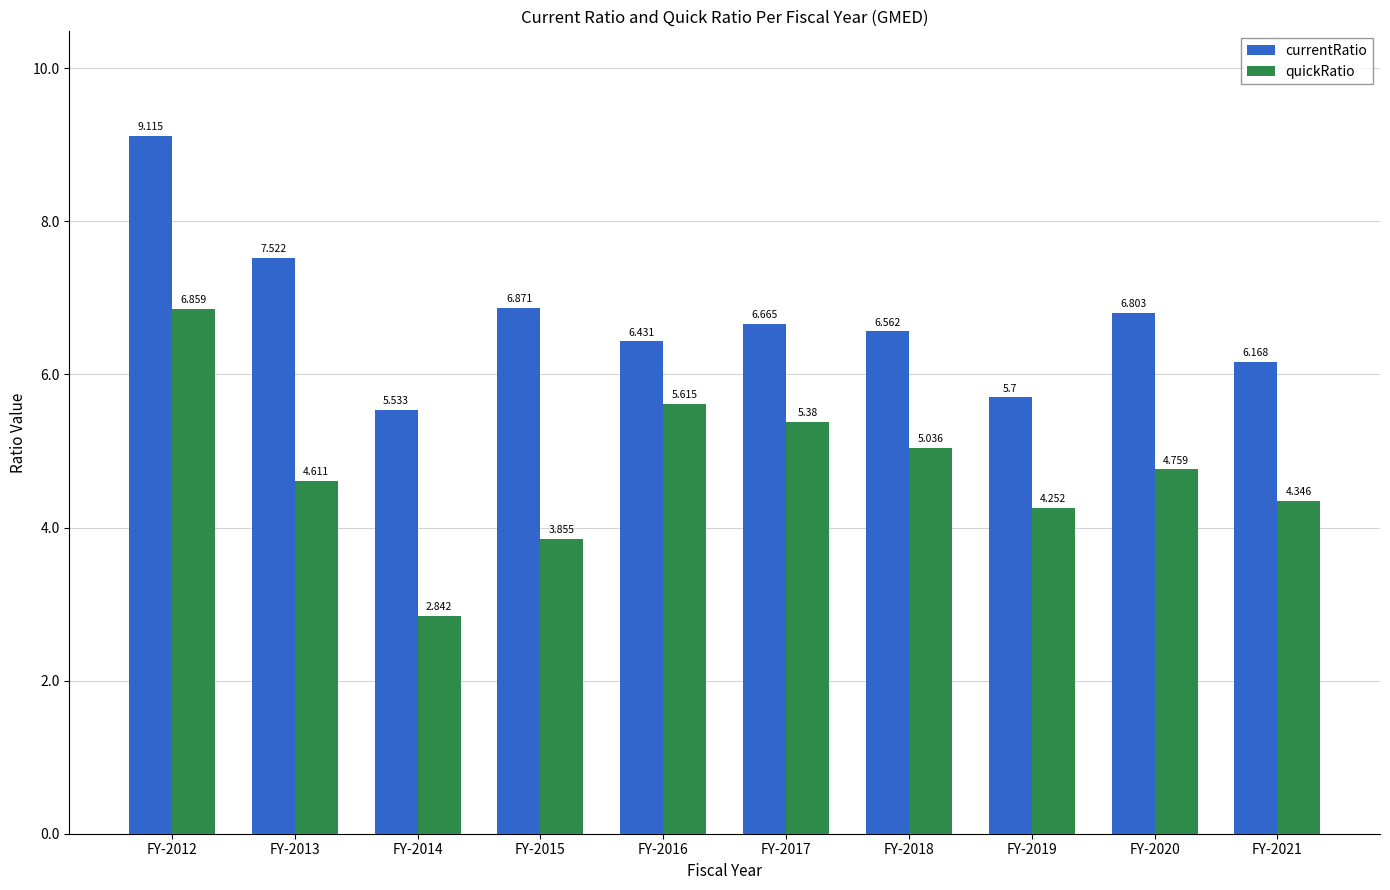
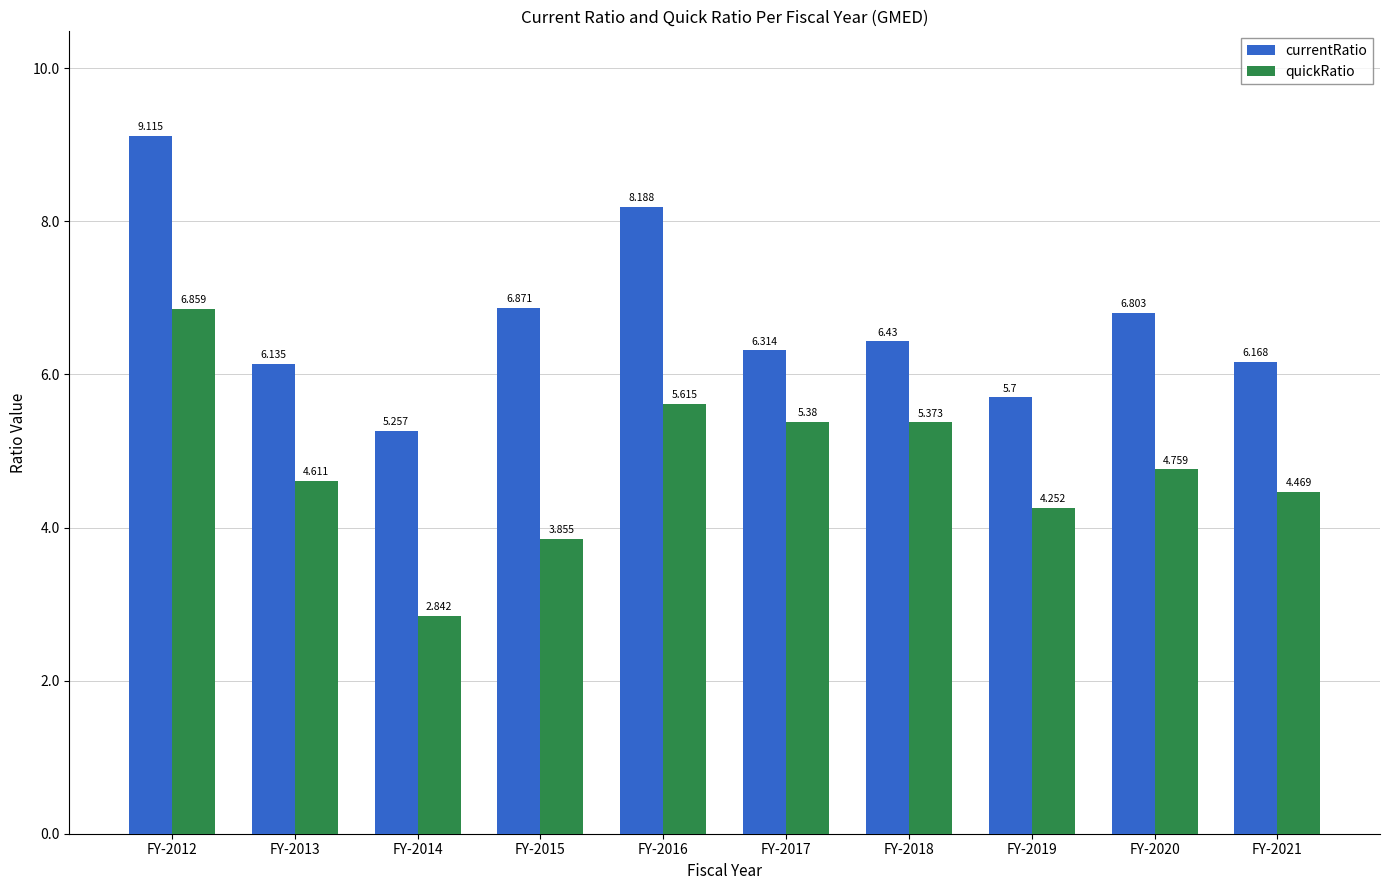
  {
    "currentRatio": {
      "FY-2012": 9.115,
-     "FY-2013": 7.522,
-     "FY-2014": 5.533,
+     "FY-2013": 6.135,
+     "FY-2014": 5.257,
      "FY-2015": 6.871,
-     "FY-2016": 6.431,
-     "FY-2017": 6.665,
-     "FY-2018": 6.562,
+     "FY-2016": 8.188,
+     "FY-2017": 6.314,
+     "FY-2018": 6.43,
      "FY-2019": 5.7,
      "FY-2020": 6.803,
      "FY-2021": 6.168
    },
    "quickRatio": {
      "FY-2012": 6.859,
      "FY-2013": 4.611,
      "FY-2014": 2.842,
      "FY-2015": 3.855,
      "FY-2016": 5.615,
      "FY-2017": 5.38,
-     "FY-2018": 5.036,
+     "FY-2018": 5.373,
      "FY-2019": 4.252,
      "FY-2020": 4.759,
-     "FY-2021": 4.346
+     "FY-2021": 4.469
    }
  }
